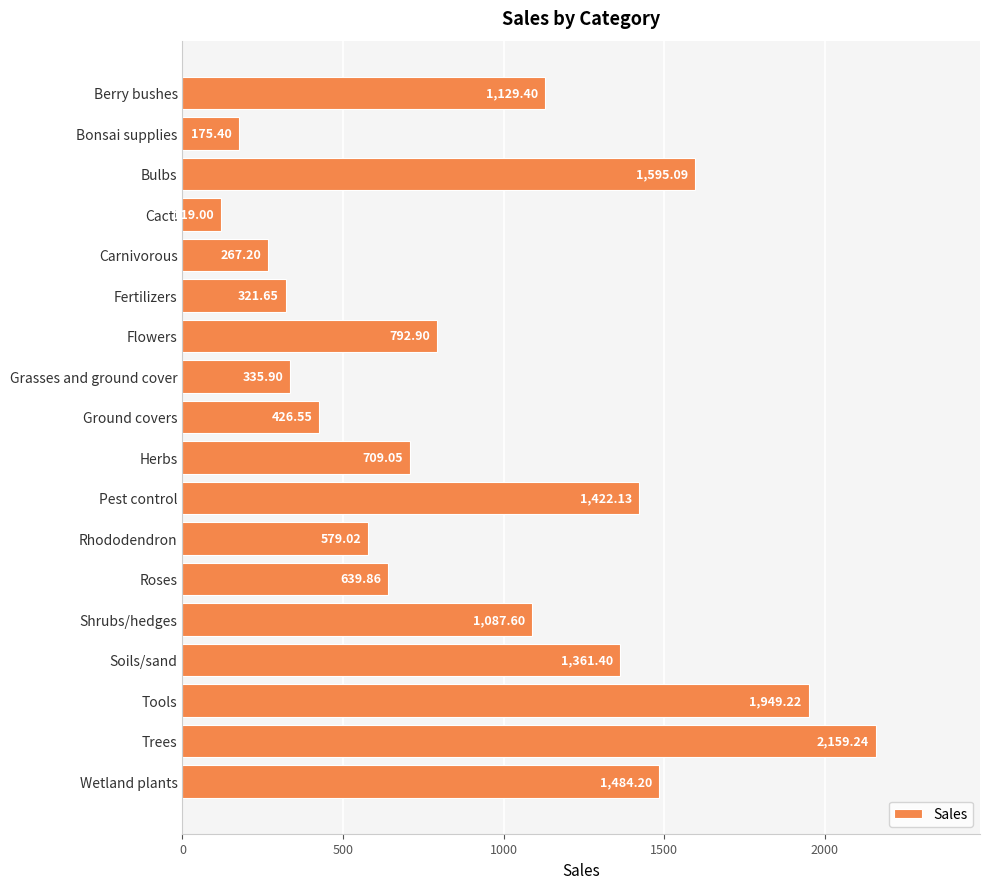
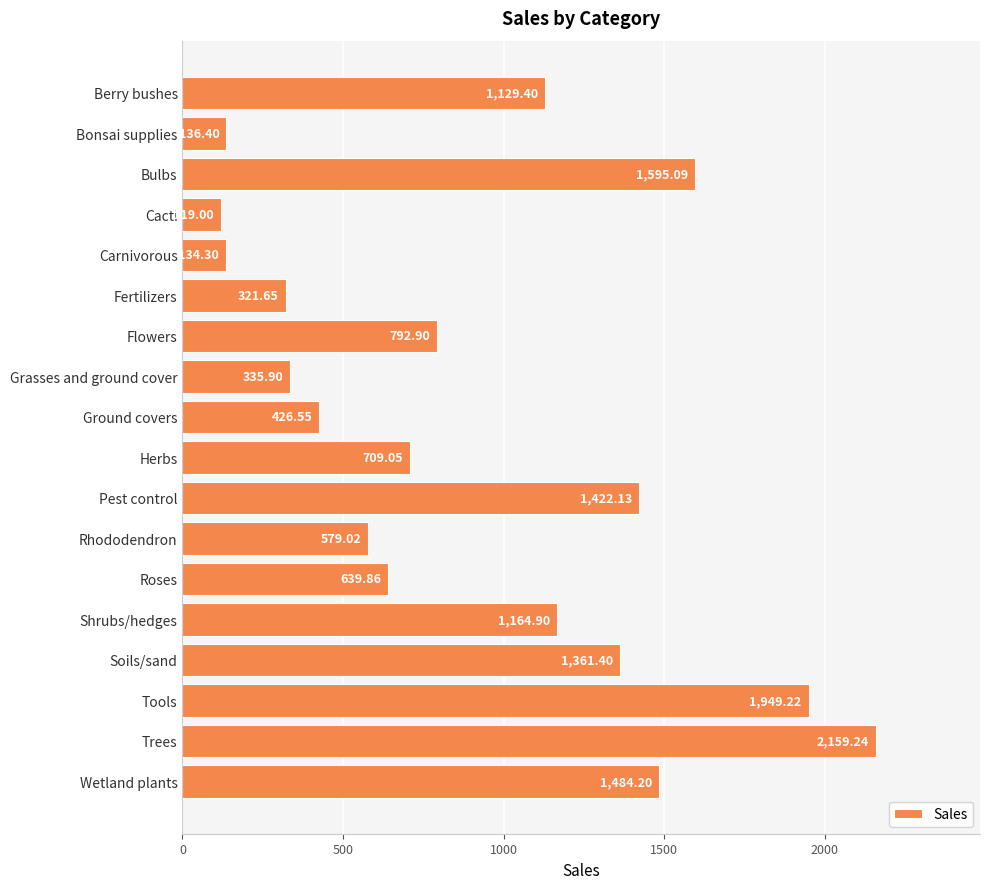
  {
    "Berry bushes": "1,129.40",
-   "Bonsai supplies": "175.40",
+   "Bonsai supplies": "136.40",
    "Bulbs": "1,595.09",
    "Cacti": "119.00",
-   "Carnivorous": "267.20",
+   "Carnivorous": "134.30",
    "Fertilizers": "321.65",
    "Flowers": "792.90",
    "Grasses and ground cover": "335.90",
    "Ground covers": "426.55",
    "Herbs": "709.05",
    "Pest control": "1,422.13",
    "Rhododendron": "579.02",
    "Roses": "639.86",
-   "Shrubs/hedges": "1,087.60",
+   "Shrubs/hedges": "1,164.90",
    "Soils/sand": "1,361.40",
    "Tools": "1,949.22",
    "Trees": "2,159.24",
    "Wetland plants": "1,484.20"
  }
